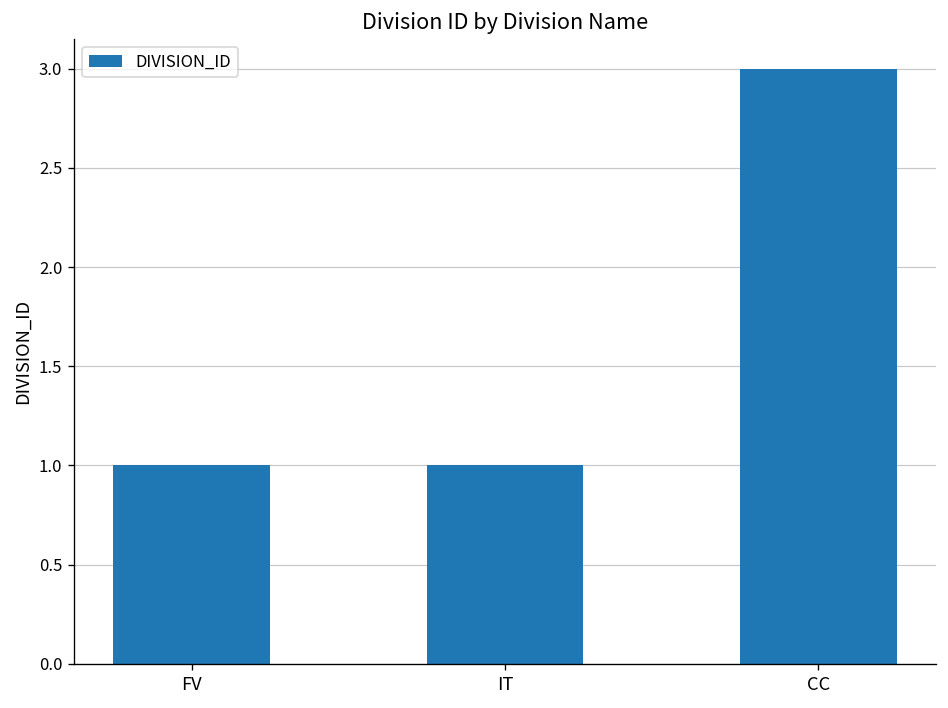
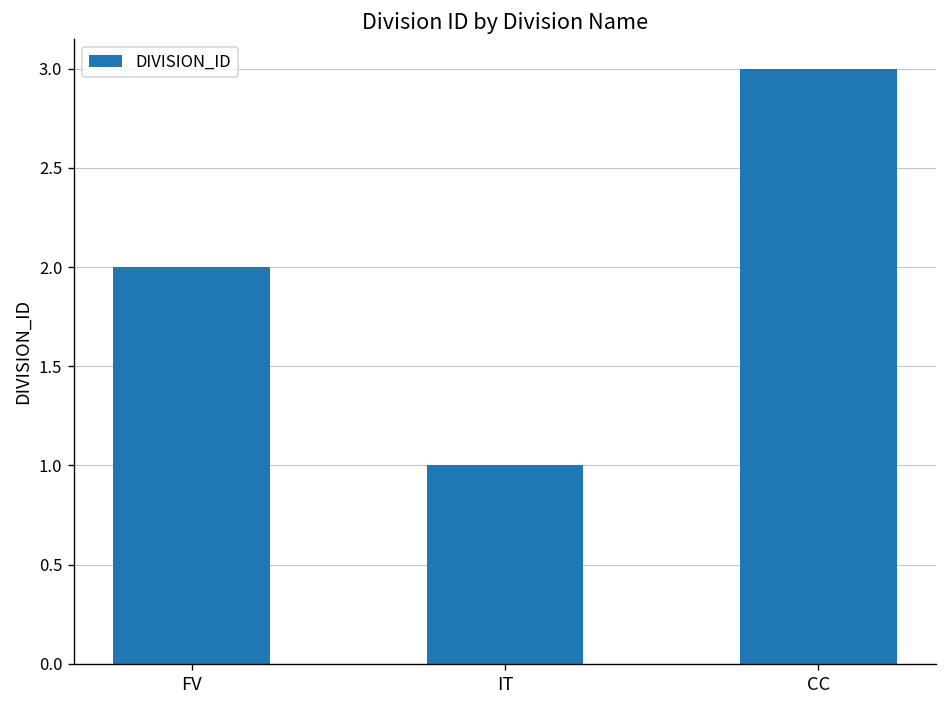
  {
-   "FV": 1,
+   "FV": 2,
    "IT": 1,
    "CC": 3
  }
